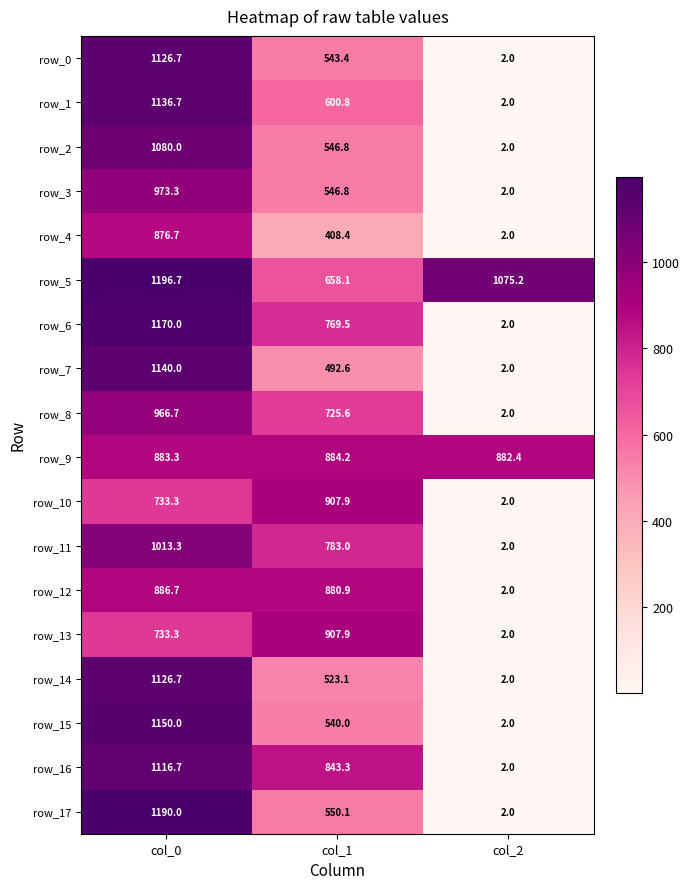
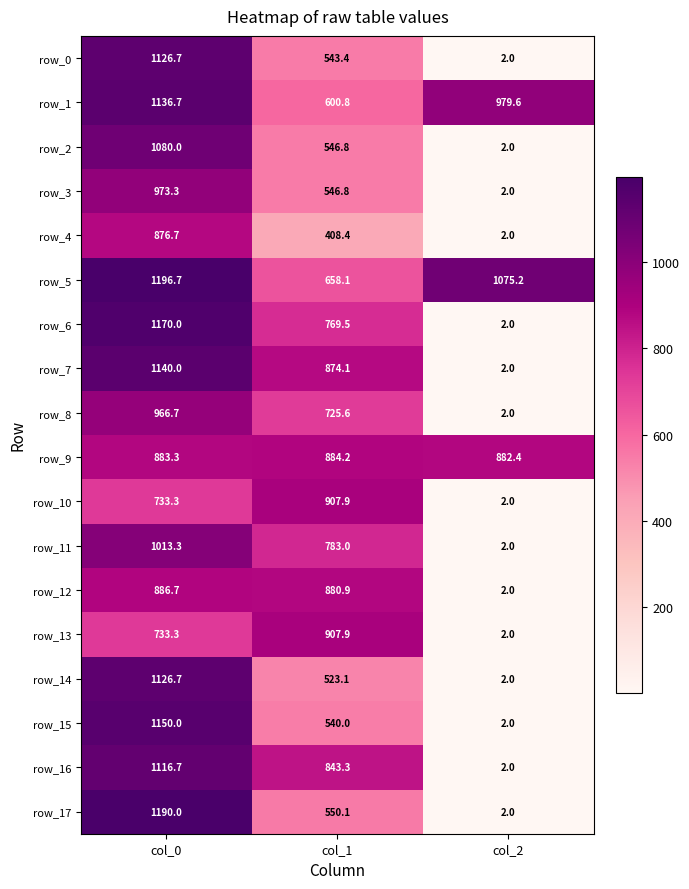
  {
    "row_0": {
      "col_0": 1126.7,
      "col_1": 543.4,
      "col_2": 2.0
    },
    "row_1": {
      "col_0": 1136.7,
      "col_1": 600.8,
-     "col_2": 2.0
+     "col_2": 979.6
    },
    "row_2": {
      "col_0": 1080.0,
      "col_1": 546.8,
      "col_2": 2.0
    },
    "row_3": {
      "col_0": 973.3,
      "col_1": 546.8,
      "col_2": 2.0
    },
    "row_4": {
      "col_0": 876.7,
      "col_1": 408.4,
      "col_2": 2.0
    },
    "row_5": {
      "col_0": 1196.7,
      "col_1": 658.1,
      "col_2": 1075.2
    },
    "row_6": {
      "col_0": 1170.0,
      "col_1": 769.5,
      "col_2": 2.0
    },
    "row_7": {
      "col_0": 1140.0,
-     "col_1": 492.6,
+     "col_1": 874.1,
      "col_2": 2.0
    },
    "row_8": {
      "col_0": 966.7,
      "col_1": 725.6,
      "col_2": 2.0
    },
    "row_9": {
      "col_0": 883.3,
      "col_1": 884.2,
      "col_2": 882.4
    },
    "row_10": {
      "col_0": 733.3,
      "col_1": 907.9,
      "col_2": 2.0
    },
    "row_11": {
      "col_0": 1013.3,
      "col_1": 783.0,
      "col_2": 2.0
    },
    "row_12": {
      "col_0": 886.7,
      "col_1": 880.9,
      "col_2": 2.0
    },
    "row_13": {
      "col_0": 733.3,
      "col_1": 907.9,
      "col_2": 2.0
    },
    "row_14": {
      "col_0": 1126.7,
      "col_1": 523.1,
      "col_2": 2.0
    },
    "row_15": {
      "col_0": 1150.0,
      "col_1": 540.0,
      "col_2": 2.0
    },
    "row_16": {
      "col_0": 1116.7,
      "col_1": 843.3,
      "col_2": 2.0
    },
    "row_17": {
      "col_0": 1190.0,
      "col_1": 550.1,
      "col_2": 2.0
    }
  }
